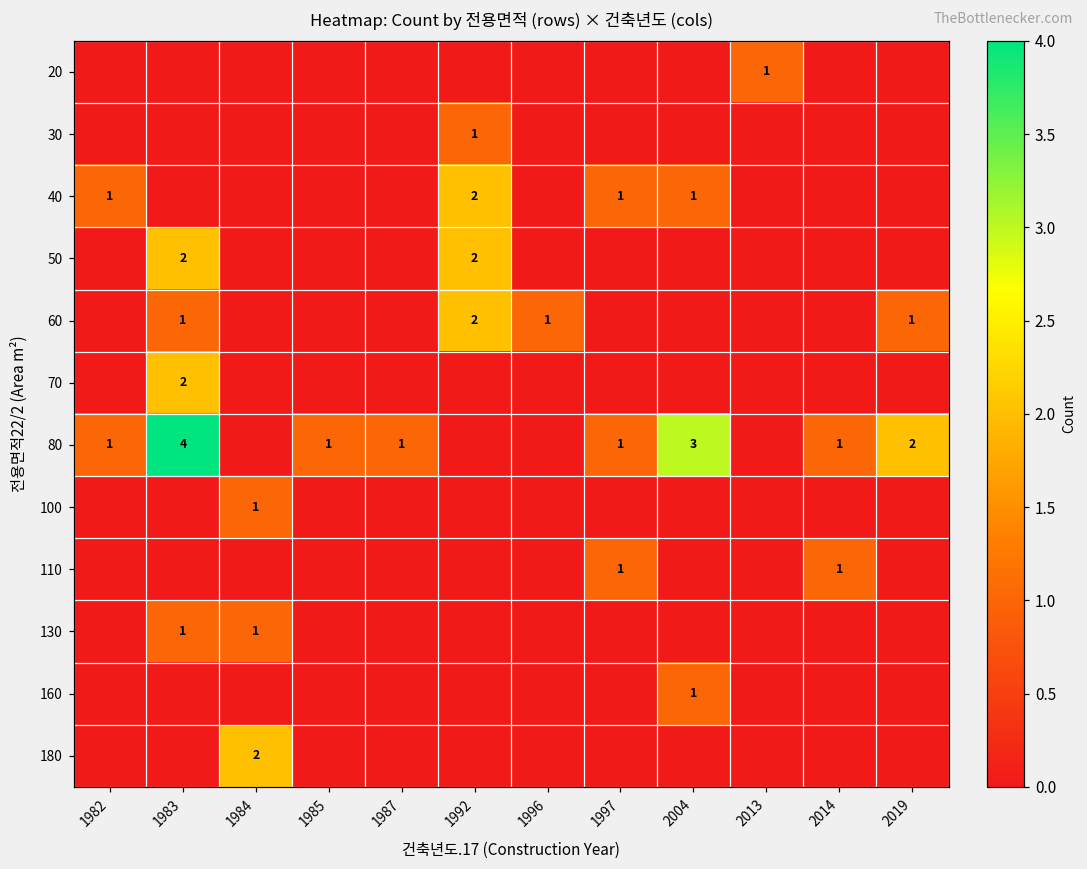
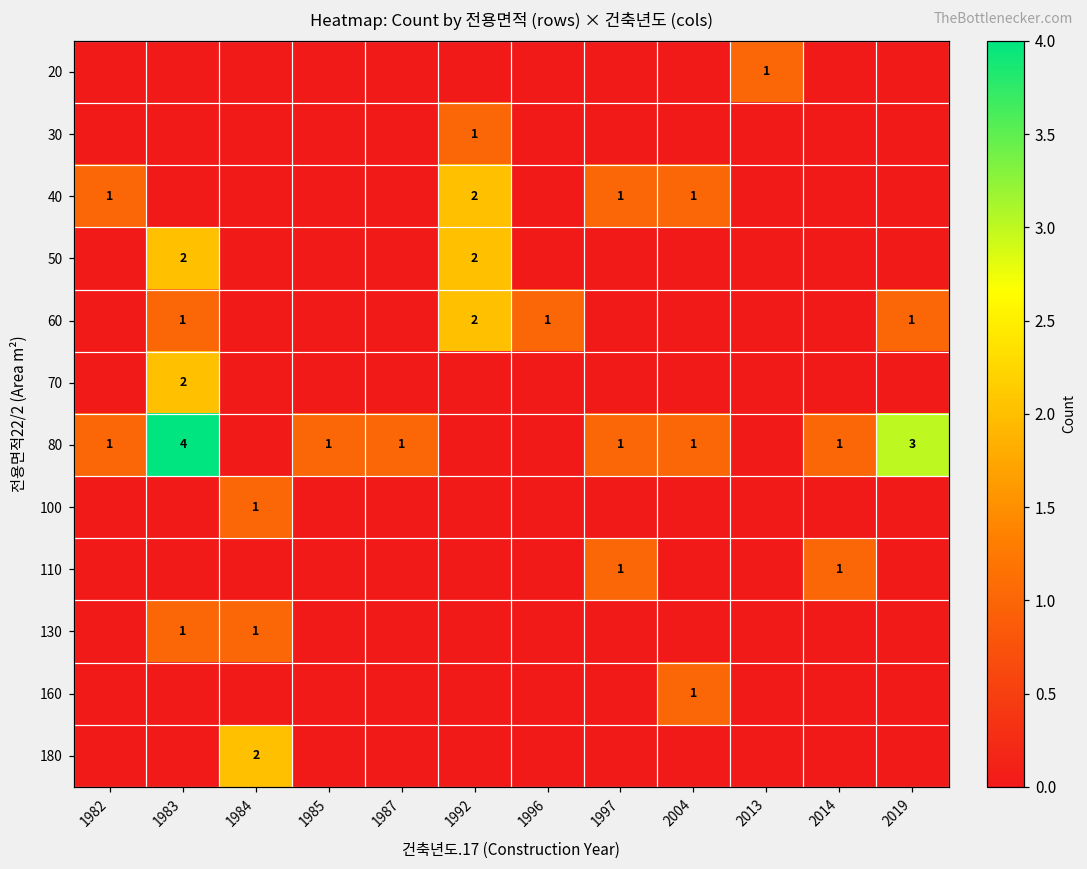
  {
    "20": {
      "2013": 1
    },
    "30": {
      "1992": 1
    },
    "40": {
      "1982": 1,
      "1992": 2,
      "1997": 1,
      "2004": 1
    },
    "50": {
      "1983": 2,
      "1992": 2
    },
    "60": {
      "1983": 1,
      "1992": 2,
      "1996": 1,
      "2019": 1
    },
    "70": {
      "1983": 2
    },
    "80": {
      "1982": 1,
      "1983": 4,
      "1985": 1,
      "1987": 1,
      "1997": 1,
-     "2004": 3,
+     "2004": 1,
      "2014": 1,
-     "2019": 2
+     "2019": 3
    },
    "100": {
      "1984": 1
    },
    "110": {
      "1997": 1,
      "2014": 1
    },
    "130": {
      "1983": 1,
      "1984": 1
    },
    "160": {
      "2004": 1
    },
    "180": {
      "1984": 2
    }
  }
